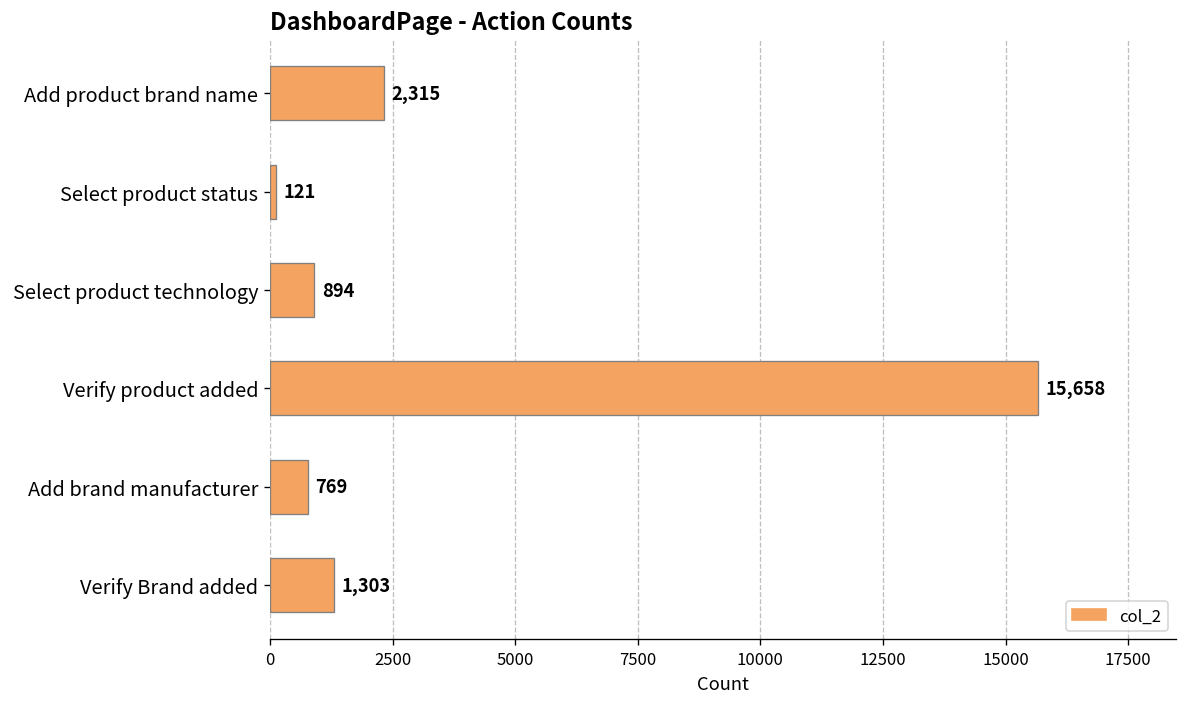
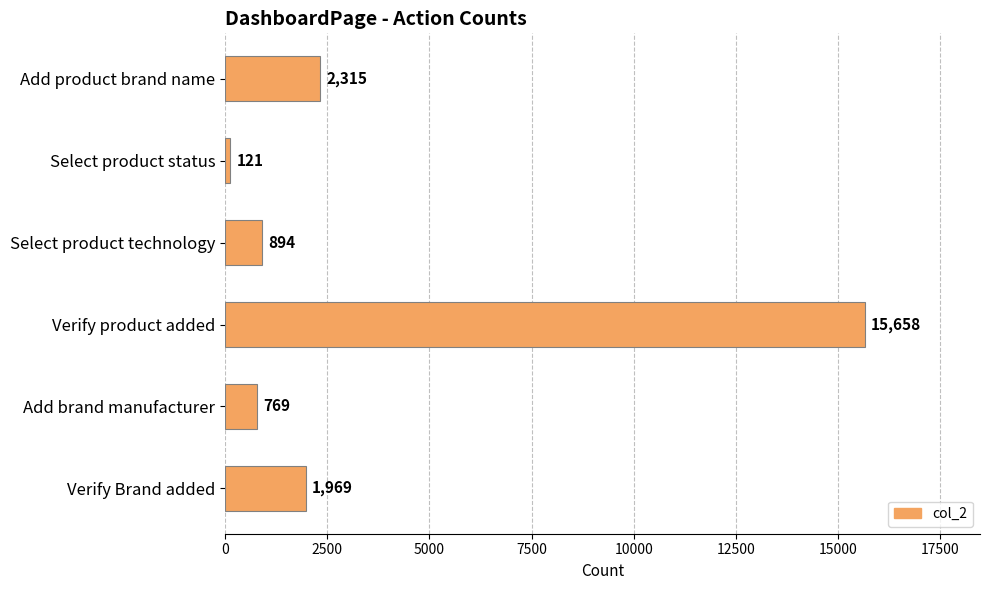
  {
    "Add product brand name": "2,315",
    "Select product status": "121",
    "Select product technology": "894",
    "Verify product added": "15,658",
    "Add brand manufacturer": "769",
-   "Verify Brand added": "1,303"
+   "Verify Brand added": "1,969"
  }
